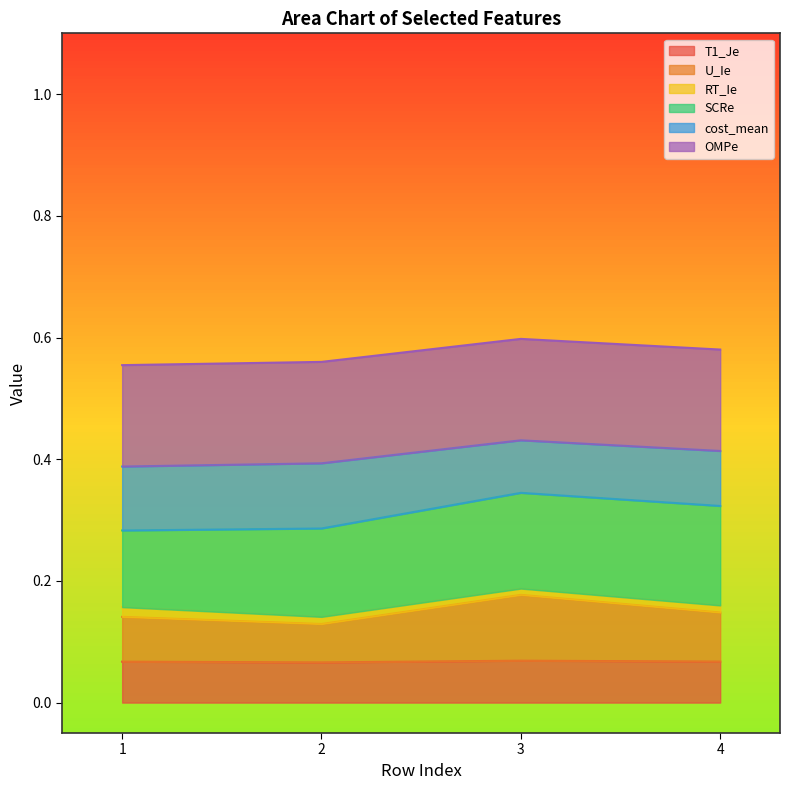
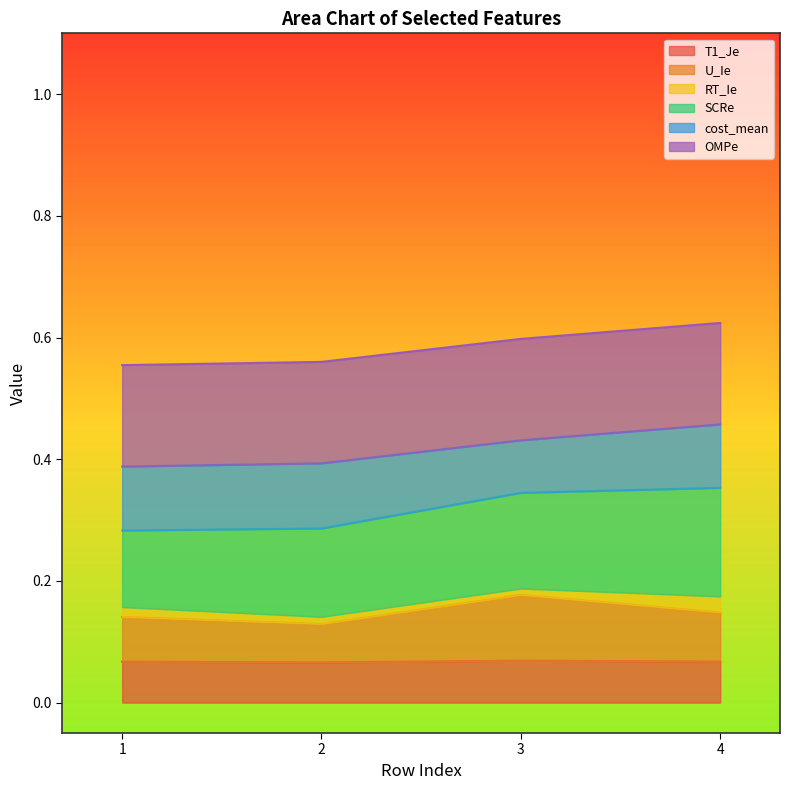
  {
    "RT_Ie": {
      "1": 0.02,
      "2": 0.01,
      "3": 0.01,
-     "4": 0.01
+     "4": 0.03
    },
    "SCRe": {
      "1": 0.13,
      "2": 0.15,
      "3": 0.16,
-     "4": 0.16
+     "4": 0.18
    },
    "cost_mean": {
      "1": 0.11,
      "2": 0.11,
      "3": 0.09,
-     "4": 0.09
+     "4": 0.10
    },
    "OMPe": {
      "1": 0.17,
      "2": 0.17,
      "3": 0.17,
      "4": 0.17
    }
  }
